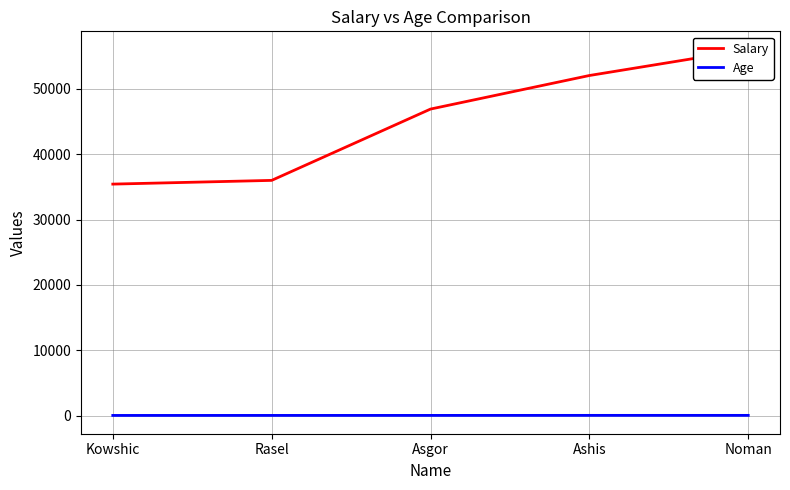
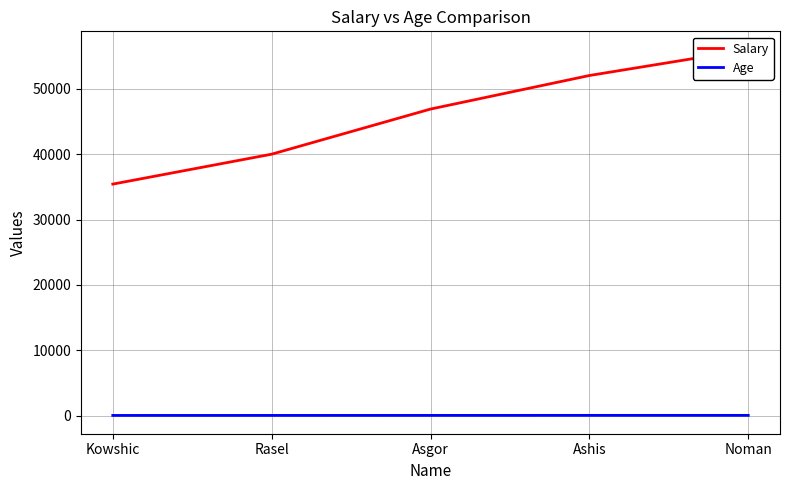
  {
    "Salary": {
      "Kowshic": 35000,
-     "Rasel": 36000,
+     "Rasel": 40000,
      "Asgor": 47000,
      "Ashis": 52000
    },
    "Age": {
      "Kowshic": 0,
      "Rasel": 0,
      "Asgor": 0,
      "Ashis": 0,
      "Noman": 0
    }
  }
